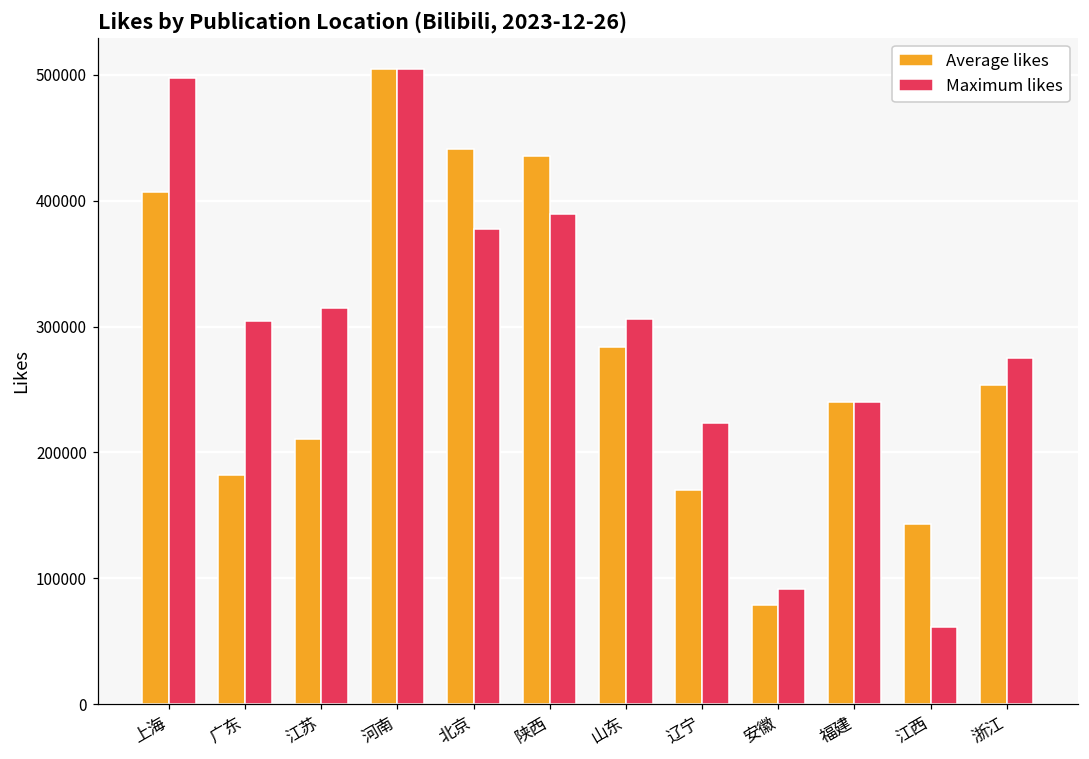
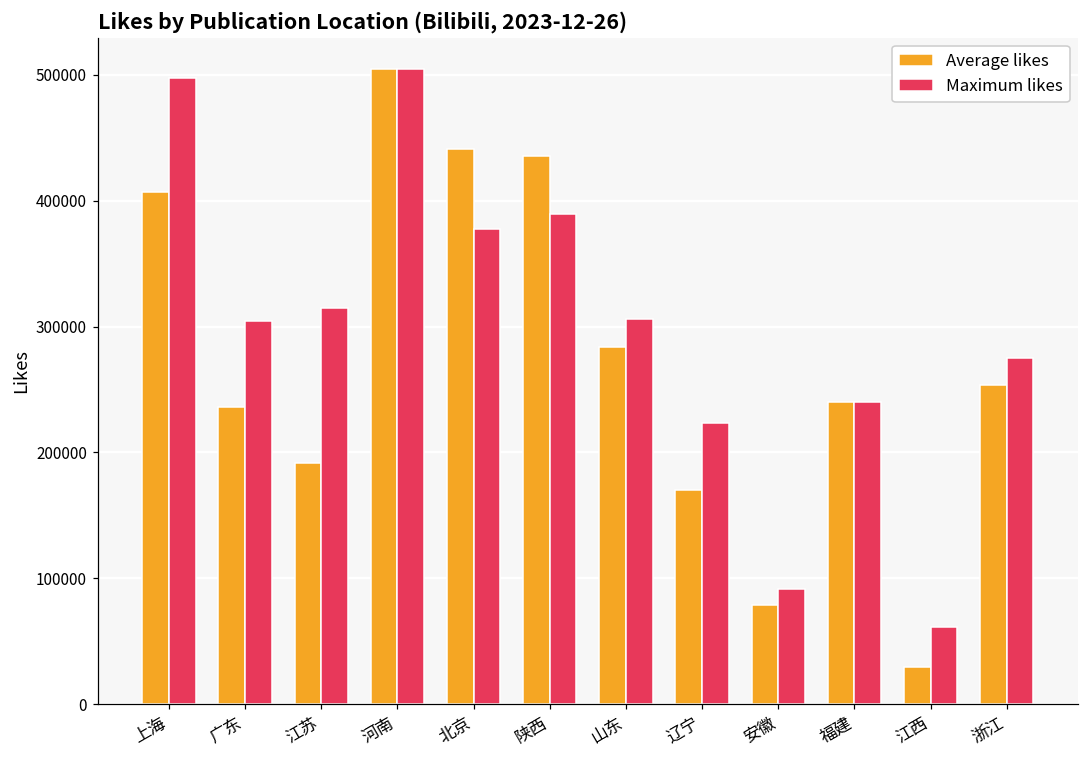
  {
    "Average likes": {
      "上海": 407000,
-     "广东": 182000,
-     "江苏": 211000,
+     "广东": 236000,
+     "江苏": 191000,
      "河南": 504000,
      "北京": 441000,
      "陕西": 436000,
      "山东": 284000,
      "辽宁": 171000,
      "安徽": 79000,
      "福建": 240000,
-     "江西": 143000,
+     "江西": 30000,
      "浙江": 254000
    },
    "Maximum likes": {
      "上海": 497000,
      "广东": 304000,
      "江苏": 315000,
      "河南": 504000,
      "北京": 378000,
      "陕西": 389000,
      "山东": 306000,
      "辽宁": 223000,
      "安徽": 92000,
      "福建": 240000,
      "江西": 61000,
      "浙江": 275000
    }
  }
